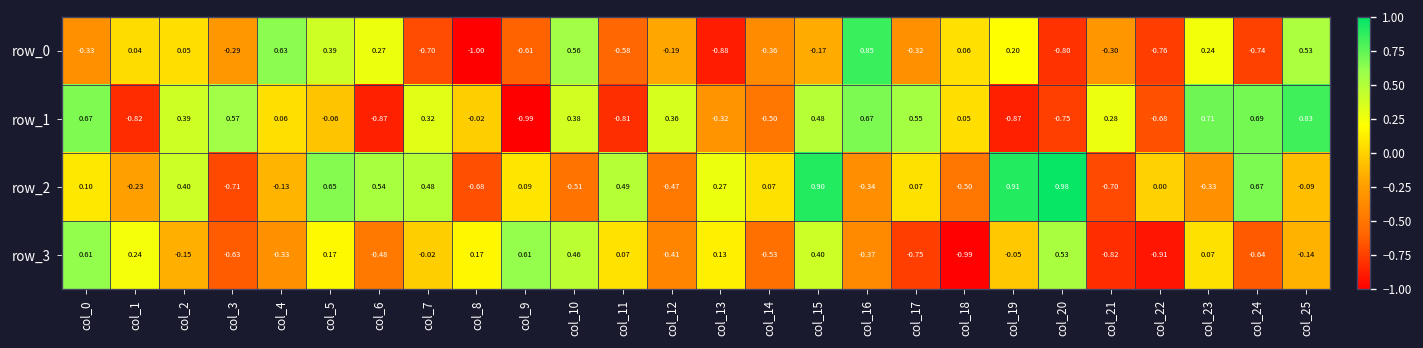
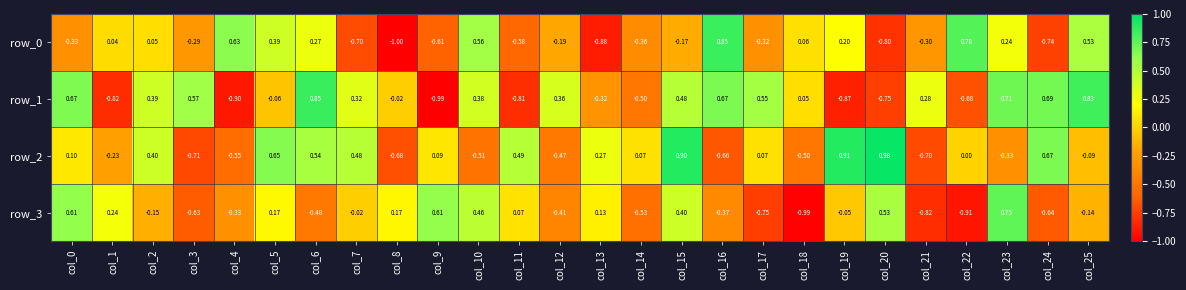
  {
    "row_0": {
      "col_0": -0.33,
      "col_1": 0.04,
      "col_2": 0.05,
      "col_3": -0.29,
      "col_4": 0.63,
      "col_5": 0.39,
      "col_6": 0.27,
      "col_7": -0.70,
      "col_8": -1.00,
      "col_9": -0.61,
      "col_10": 0.56,
      "col_11": -0.58,
      "col_12": -0.19,
      "col_13": -0.88,
      "col_14": -0.36,
      "col_15": -0.17,
      "col_16": 0.85,
      "col_17": -0.32,
      "col_18": 0.06,
      "col_19": 0.20,
      "col_20": -0.80,
      "col_21": -0.30,
-     "col_22": -0.76,
+     "col_22": 0.78,
      "col_23": 0.24,
      "col_24": -0.74,
      "col_25": 0.53
    },
    "row_1": {
      "col_0": 0.67,
      "col_1": -0.82,
      "col_2": 0.39,
      "col_3": 0.57,
-     "col_4": 0.06,
+     "col_4": -0.90,
      "col_5": -0.06,
-     "col_6": -0.87,
+     "col_6": 0.85,
      "col_7": 0.32,
      "col_8": -0.02,
      "col_9": -0.99,
      "col_10": 0.38,
      "col_11": -0.81,
      "col_12": 0.36,
      "col_13": -0.32,
      "col_14": -0.50,
      "col_15": 0.48,
      "col_16": 0.67,
      "col_17": 0.55,
      "col_18": 0.05,
      "col_19": -0.87,
      "col_20": -0.75,
      "col_21": 0.28,
      "col_22": -0.68,
      "col_23": 0.71,
      "col_24": 0.69,
      "col_25": 0.83
    },
    "row_2": {
      "col_0": 0.10,
      "col_1": -0.23,
      "col_2": 0.40,
      "col_3": -0.71,
-     "col_4": -0.13,
+     "col_4": -0.55,
      "col_5": 0.65,
      "col_6": 0.54,
      "col_7": 0.48,
      "col_8": -0.68,
      "col_9": 0.09,
      "col_10": -0.51,
      "col_11": 0.49,
      "col_12": -0.47,
      "col_13": 0.27,
      "col_14": 0.07,
      "col_15": 0.90,
-     "col_16": -0.34,
+     "col_16": -0.66,
      "col_17": 0.07,
      "col_18": -0.50,
      "col_19": 0.91,
      "col_20": 0.98,
      "col_21": -0.70,
      "col_22": 0.00,
      "col_23": -0.33,
      "col_24": 0.67,
      "col_25": -0.09
    },
    "row_3": {
      "col_0": 0.61,
      "col_1": 0.24,
      "col_2": -0.15,
      "col_3": -0.63,
      "col_4": -0.33,
      "col_5": 0.17,
      "col_6": -0.48,
      "col_7": -0.02,
      "col_8": 0.17,
      "col_9": 0.61,
      "col_10": 0.46,
      "col_11": 0.07,
      "col_12": -0.41,
      "col_13": 0.13,
      "col_14": -0.53,
      "col_15": 0.40,
      "col_16": -0.37,
      "col_17": -0.75,
      "col_18": -0.99,
      "col_19": -0.05,
      "col_20": 0.53,
      "col_21": -0.82,
      "col_22": -0.91,
-     "col_23": 0.07,
+     "col_23": 0.75,
      "col_24": -0.64,
      "col_25": -0.14
    }
  }
